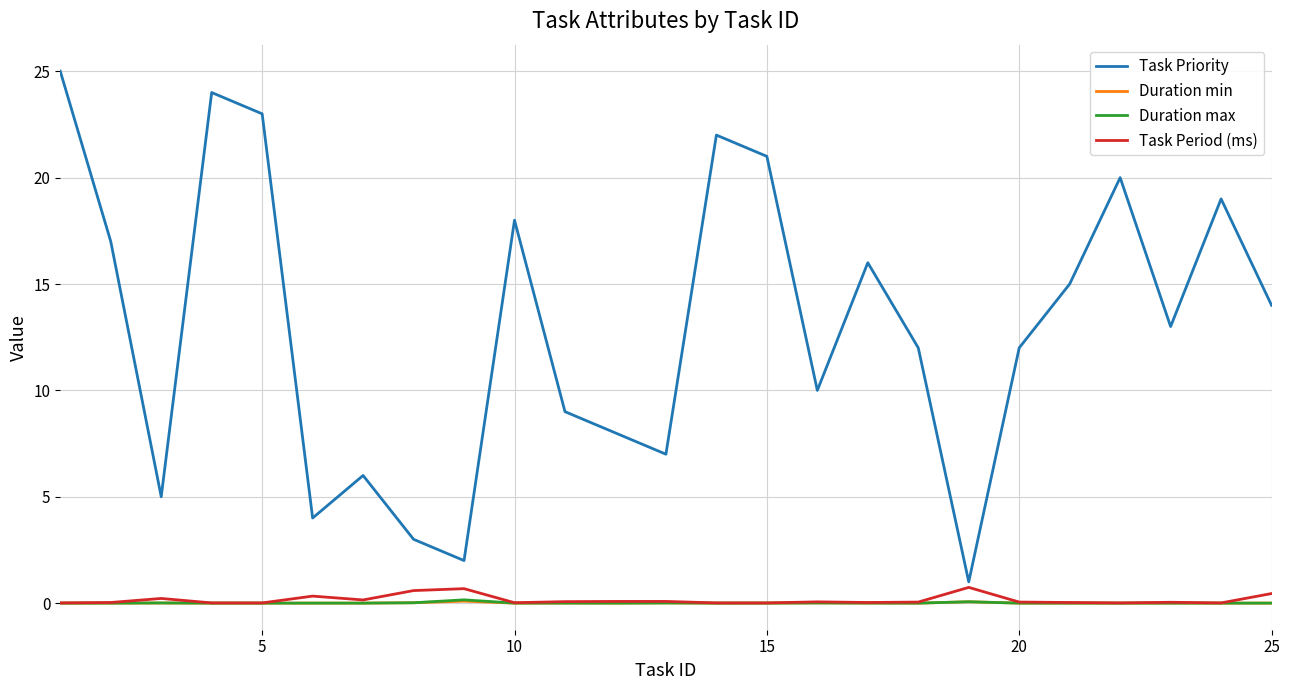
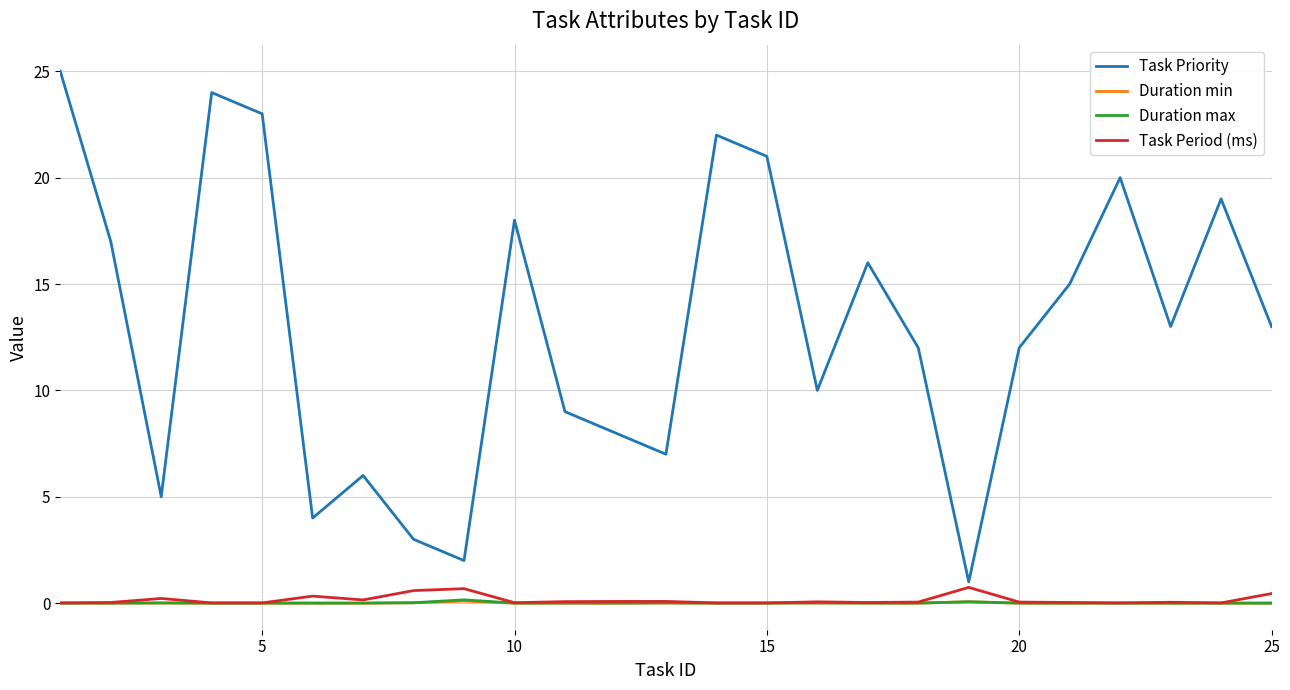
  {
    "Task Priority": {
      "5": 23,
      "10": 18,
      "15": 21,
      "20": 12,
-     "25": 14
+     "25": 13
    },
    "Task Period (ms)": {
      "25": 0.5
    }
  }
